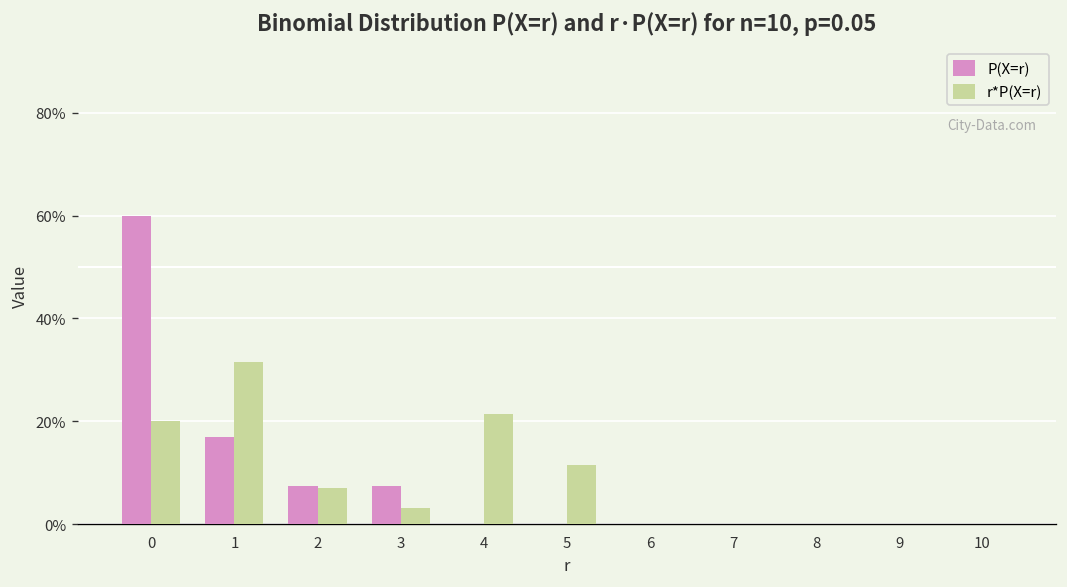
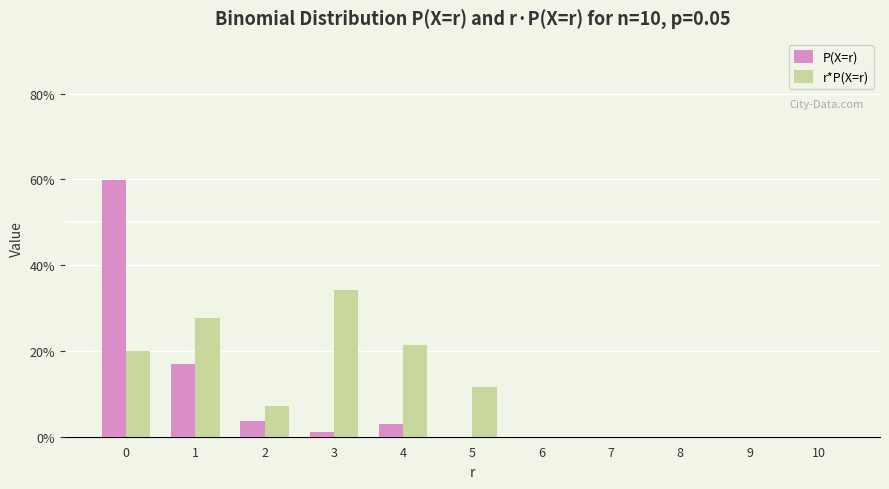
  {
    "P(X=r)": {
      "0": "60%",
      "1": "17%",
-     "2": "7%",
-     "3": "7%",
-     "4": "0%"
+     "2": "4%",
+     "3": "1%",
+     "4": "3%"
    },
    "r*P(X=r)": {
      "0": "20%",
-     "1": "32%",
+     "1": "28%",
      "2": "7%",
-     "3": "3%",
+     "3": "34%",
      "4": "21%",
      "5": "12%"
    }
  }
